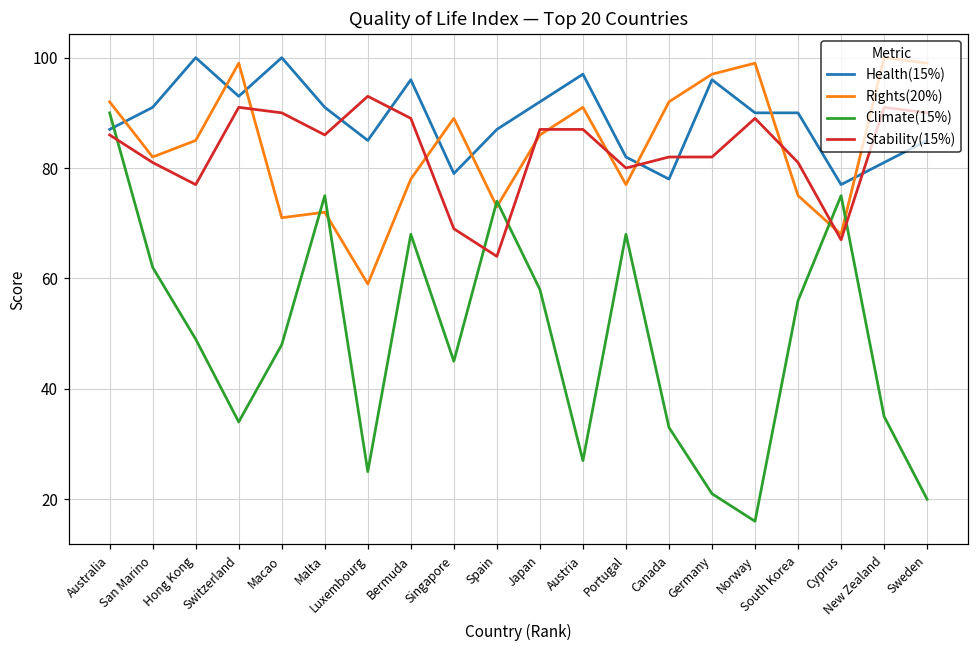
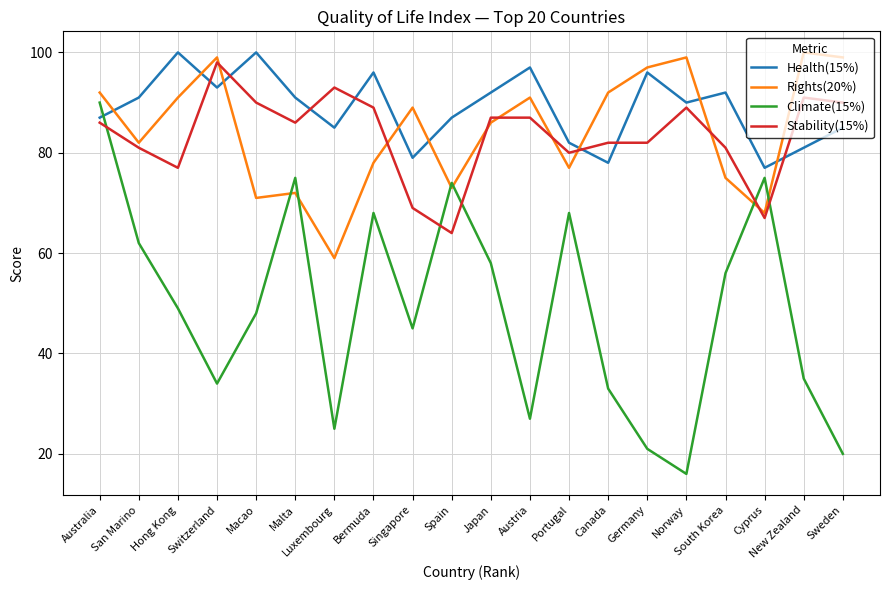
  {
    "Health(15%)": {
      "Australia": 87,
      "San Marino": 91,
      "Hong Kong": 100,
      "Switzerland": 93,
      "Macao": 100,
      "Malta": 91,
      "Luxembourg": 85,
      "Bermuda": 96,
      "Singapore": 79,
      "Spain": 87,
      "Japan": 92,
      "Austria": 97,
      "Portugal": 82,
      "Canada": 78,
      "Germany": 96,
      "Norway": 90,
-     "South Korea": 90,
+     "South Korea": 92,
      "Cyprus": 77,
      "New Zealand": 81
    },
    "Rights(20%)": {
      "Australia": 92,
      "San Marino": 82,
-     "Hong Kong": 85,
+     "Hong Kong": 91,
      "Switzerland": 99,
      "Macao": 71,
      "Malta": 72,
      "Luxembourg": 59,
      "Bermuda": 78,
      "Singapore": 89,
      "Spain": 73,
      "Japan": 86,
      "Austria": 91,
      "Portugal": 77,
      "Canada": 92,
      "Germany": 97,
      "Norway": 99,
      "South Korea": 75,
      "Cyprus": 68
    },
    "Climate(15%)": {
      "Australia": 90,
      "San Marino": 62,
      "Hong Kong": 49,
      "Switzerland": 34,
      "Macao": 48,
      "Malta": 75,
      "Luxembourg": 25,
      "Bermuda": 68,
      "Singapore": 45,
      "Spain": 74,
      "Japan": 58,
      "Austria": 27,
      "Portugal": 68,
      "Canada": 33,
      "Germany": 21,
      "Norway": 16,
      "South Korea": 56,
      "Cyprus": 75,
      "New Zealand": 35,
      "Sweden": 20
    },
    "Stability(15%)": {
      "Australia": 86,
      "San Marino": 81,
      "Hong Kong": 77,
-     "Switzerland": 91,
+     "Switzerland": 98,
      "Macao": 90,
      "Malta": 86,
      "Luxembourg": 93,
      "Bermuda": 89,
      "Singapore": 69,
      "Spain": 64,
      "Japan": 87,
      "Austria": 87,
      "Portugal": 80,
      "Canada": 82,
      "Germany": 82,
      "Norway": 89,
      "South Korea": 81,
      "Cyprus": 67
    }
  }
